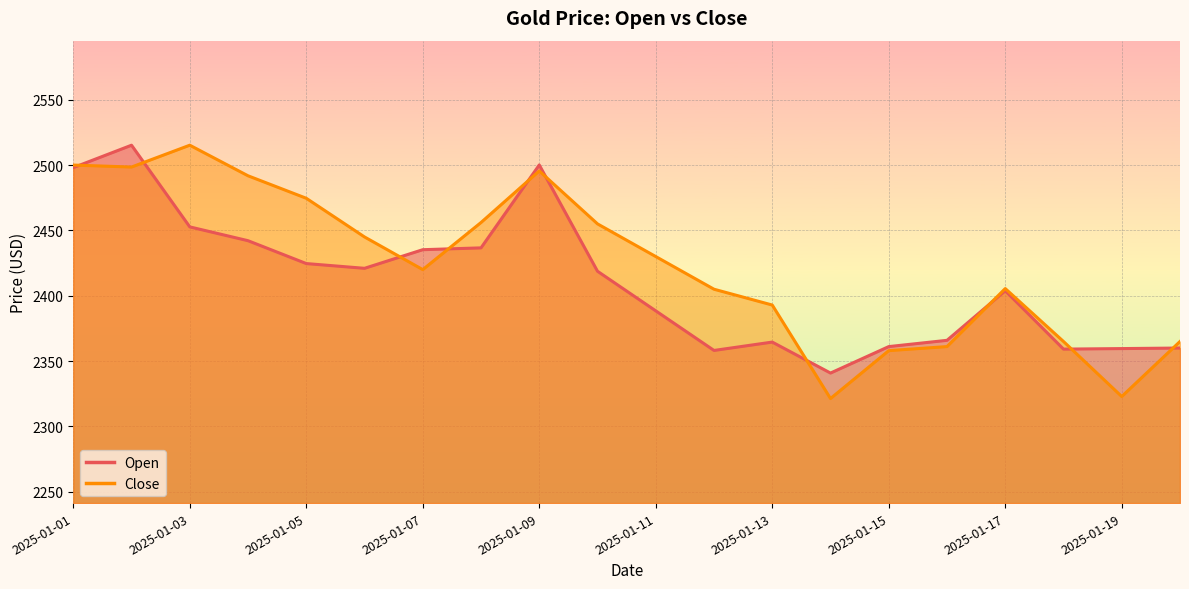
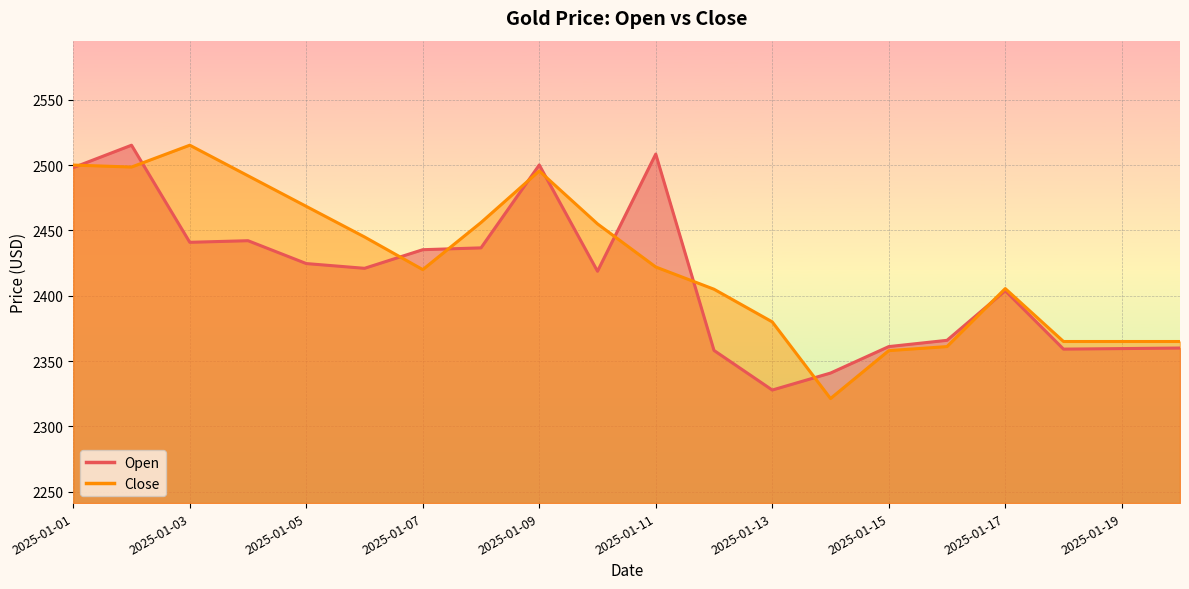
  {
    "Open": {
-     "2025-01-03": 2453,
+     "2025-01-03": 2441,
      "2025-01-05": 2425,
      "2025-01-07": 2435,
      "2025-01-09": 2500,
-     "2025-01-11": 2388,
-     "2025-01-13": 2365,
+     "2025-01-11": 2508,
+     "2025-01-13": 2328,
      "2025-01-15": 2361,
      "2025-01-19": 2360
    },
    "Close": {
      "2025-01-03": 2515,
-     "2025-01-05": 2475,
+     "2025-01-05": 2468,
      "2025-01-07": 2420,
      "2025-01-09": 2496,
-     "2025-01-11": 2430,
-     "2025-01-13": 2393,
+     "2025-01-11": 2422,
+     "2025-01-13": 2380,
      "2025-01-15": 2358,
-     "2025-01-19": 2323
+     "2025-01-19": 2365
    }
  }
